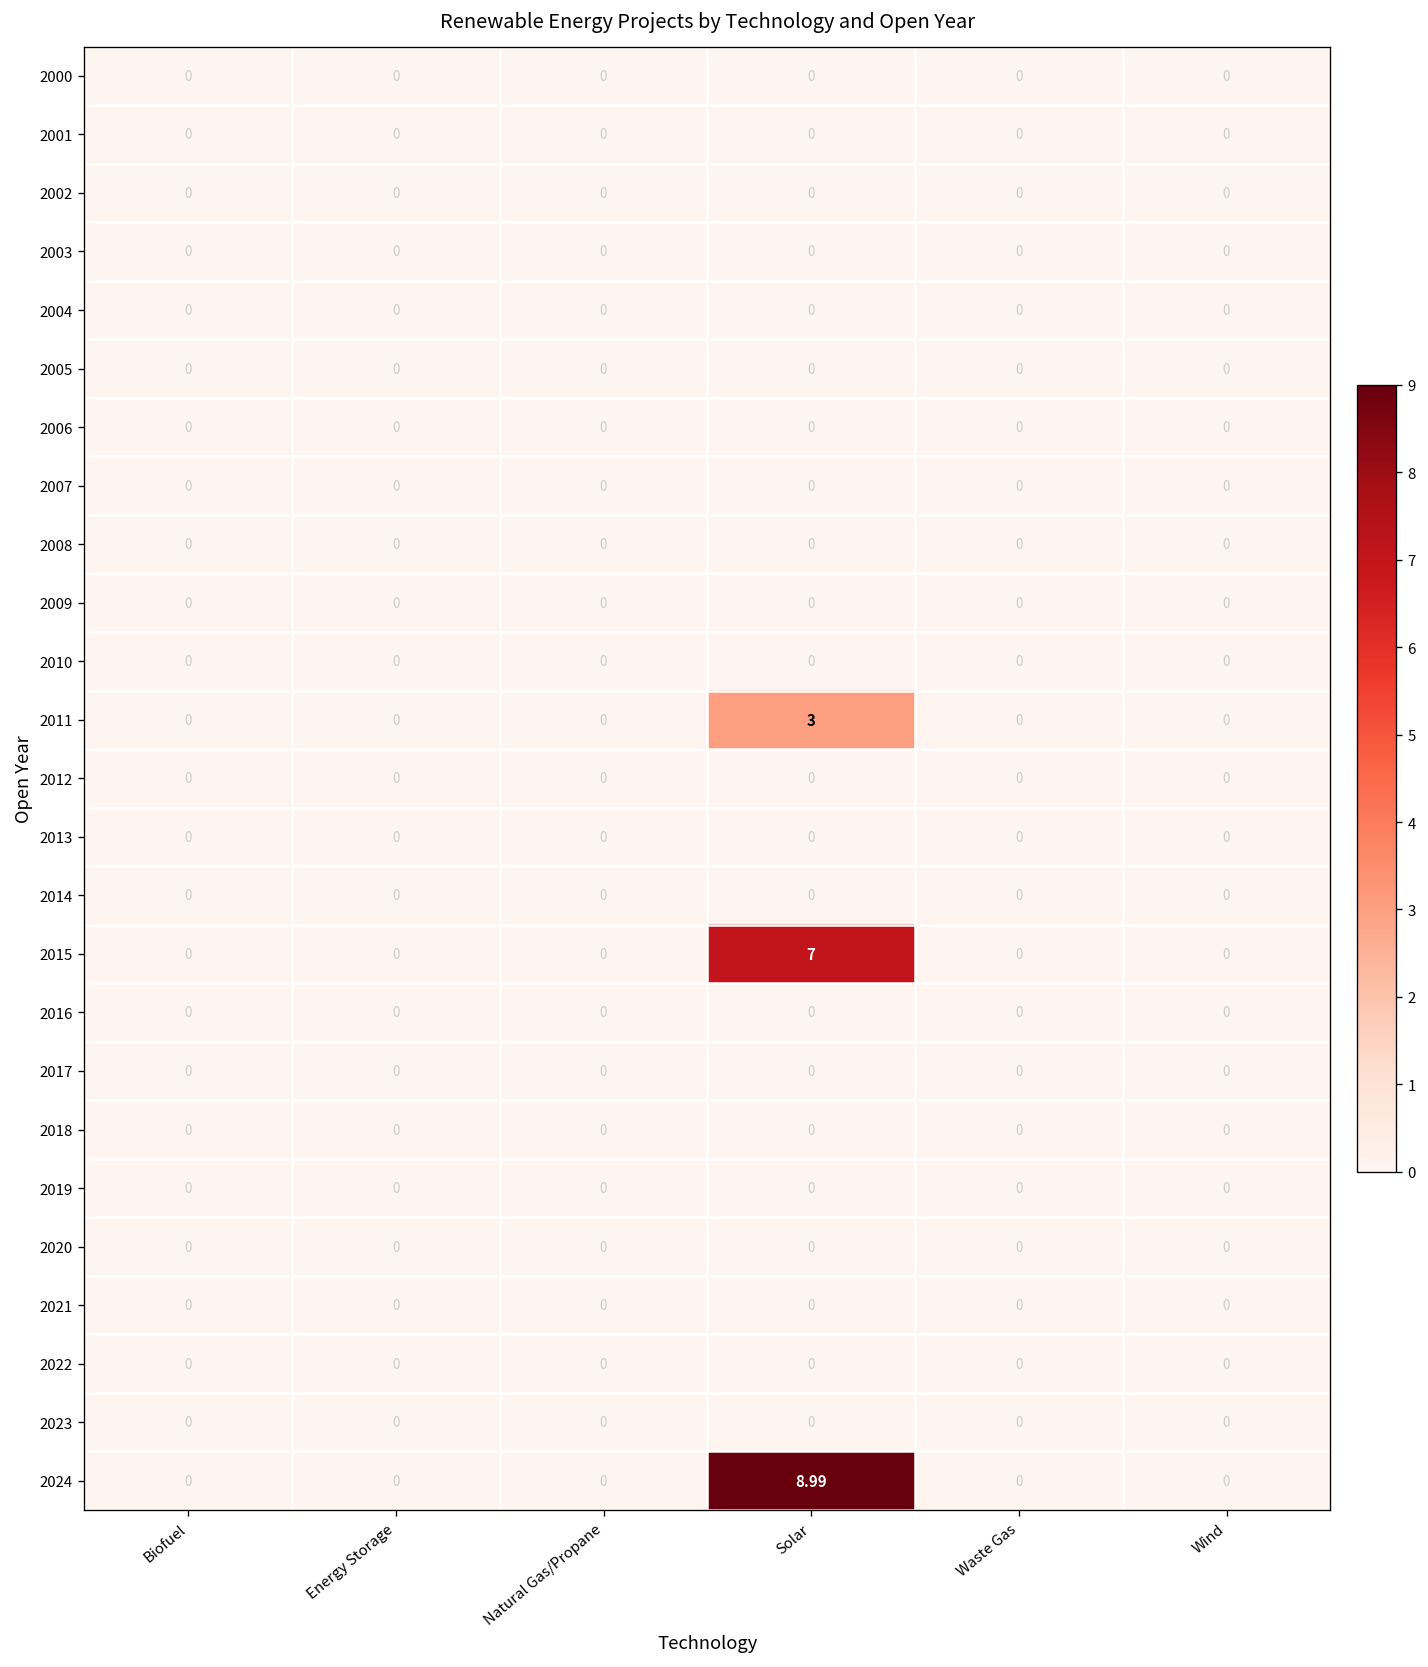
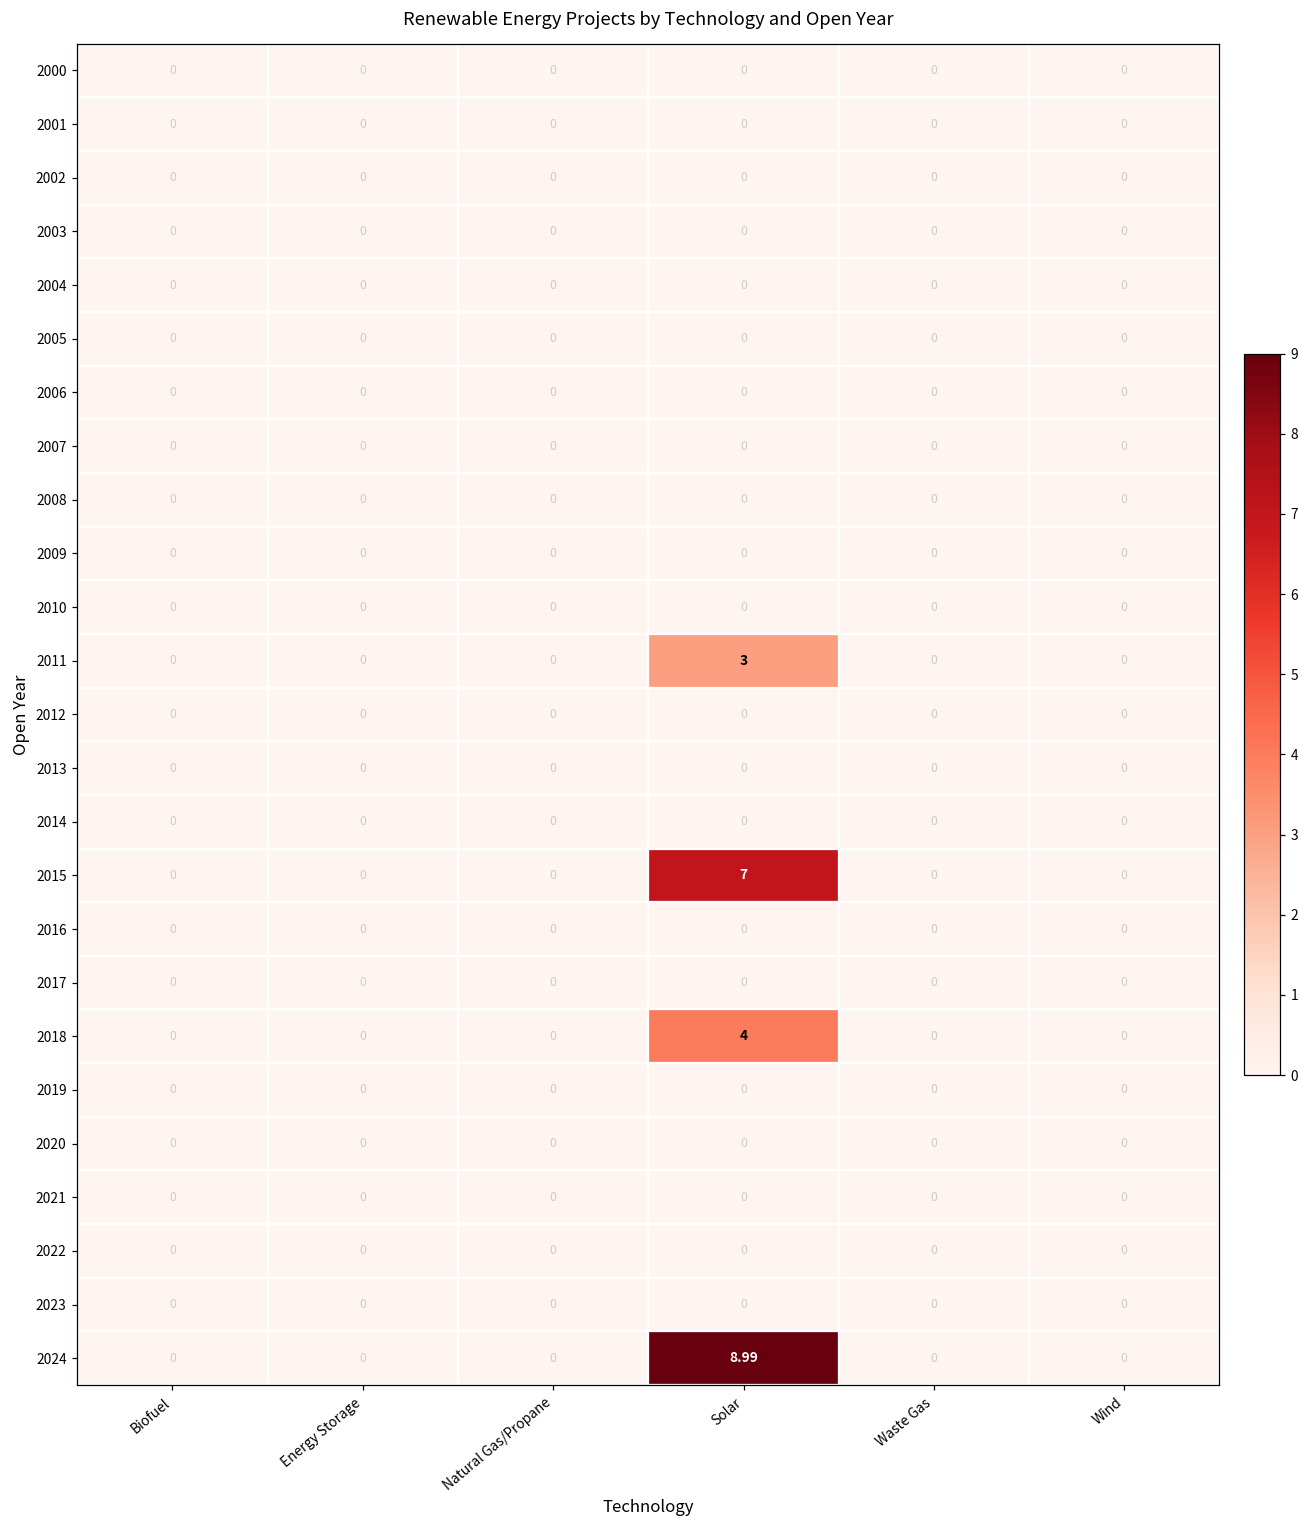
  {
    "2000": {
      "Biofuel": 0,
      "Energy Storage": 0,
      "Natural Gas/Propane": 0,
      "Solar": 0,
      "Waste Gas": 0,
      "Wind": 0
    },
    "2001": {
      "Biofuel": 0,
      "Energy Storage": 0,
      "Natural Gas/Propane": 0,
      "Solar": 0,
      "Waste Gas": 0,
      "Wind": 0
    },
    "2002": {
      "Biofuel": 0,
      "Energy Storage": 0,
      "Natural Gas/Propane": 0,
      "Solar": 0,
      "Waste Gas": 0,
      "Wind": 0
    },
    "2003": {
      "Biofuel": 0,
      "Energy Storage": 0,
      "Natural Gas/Propane": 0,
      "Solar": 0,
      "Waste Gas": 0,
      "Wind": 0
    },
    "2004": {
      "Biofuel": 0,
      "Energy Storage": 0,
      "Natural Gas/Propane": 0,
      "Solar": 0,
      "Waste Gas": 0,
      "Wind": 0
    },
    "2005": {
      "Biofuel": 0,
      "Energy Storage": 0,
      "Natural Gas/Propane": 0,
      "Solar": 0,
      "Waste Gas": 0,
      "Wind": 0
    },
    "2006": {
      "Biofuel": 0,
      "Energy Storage": 0,
      "Natural Gas/Propane": 0,
      "Solar": 0,
      "Waste Gas": 0,
      "Wind": 0
    },
    "2007": {
      "Biofuel": 0,
      "Energy Storage": 0,
      "Natural Gas/Propane": 0,
      "Solar": 0,
      "Waste Gas": 0,
      "Wind": 0
    },
    "2008": {
      "Biofuel": 0,
      "Energy Storage": 0,
      "Natural Gas/Propane": 0,
      "Solar": 0,
      "Waste Gas": 0,
      "Wind": 0
    },
    "2009": {
      "Biofuel": 0,
      "Energy Storage": 0,
      "Natural Gas/Propane": 0,
      "Solar": 0,
      "Waste Gas": 0,
      "Wind": 0
    },
    "2010": {
      "Biofuel": 0,
      "Energy Storage": 0,
      "Natural Gas/Propane": 0,
      "Solar": 0,
      "Waste Gas": 0,
      "Wind": 0
    },
    "2011": {
      "Biofuel": 0,
      "Energy Storage": 0,
      "Natural Gas/Propane": 0,
      "Solar": 3,
      "Waste Gas": 0,
      "Wind": 0
    },
    "2012": {
      "Biofuel": 0,
      "Energy Storage": 0,
      "Natural Gas/Propane": 0,
      "Solar": 0,
      "Waste Gas": 0,
      "Wind": 0
    },
    "2013": {
      "Biofuel": 0,
      "Energy Storage": 0,
      "Natural Gas/Propane": 0,
      "Solar": 0,
      "Waste Gas": 0,
      "Wind": 0
    },
    "2014": {
      "Biofuel": 0,
      "Energy Storage": 0,
      "Natural Gas/Propane": 0,
      "Solar": 0,
      "Waste Gas": 0,
      "Wind": 0
    },
    "2015": {
      "Biofuel": 0,
      "Energy Storage": 0,
      "Natural Gas/Propane": 0,
      "Solar": 7,
      "Waste Gas": 0,
      "Wind": 0
    },
    "2016": {
      "Biofuel": 0,
      "Energy Storage": 0,
      "Natural Gas/Propane": 0,
      "Solar": 0,
      "Waste Gas": 0,
      "Wind": 0
    },
    "2017": {
      "Biofuel": 0,
      "Energy Storage": 0,
      "Natural Gas/Propane": 0,
      "Solar": 0,
      "Waste Gas": 0,
      "Wind": 0
    },
    "2018": {
      "Biofuel": 0,
      "Energy Storage": 0,
      "Natural Gas/Propane": 0,
-     "Solar": 0,
+     "Solar": 4,
      "Waste Gas": 0,
      "Wind": 0
    },
    "2019": {
      "Biofuel": 0,
      "Energy Storage": 0,
      "Natural Gas/Propane": 0,
      "Solar": 0,
      "Waste Gas": 0,
      "Wind": 0
    },
    "2020": {
      "Biofuel": 0,
      "Energy Storage": 0,
      "Natural Gas/Propane": 0,
      "Solar": 0,
      "Waste Gas": 0,
      "Wind": 0
    },
    "2021": {
      "Biofuel": 0,
      "Energy Storage": 0,
      "Natural Gas/Propane": 0,
      "Solar": 0,
      "Waste Gas": 0,
      "Wind": 0
    },
    "2022": {
      "Biofuel": 0,
      "Energy Storage": 0,
      "Natural Gas/Propane": 0,
      "Solar": 0,
      "Waste Gas": 0,
      "Wind": 0
    },
    "2023": {
      "Biofuel": 0,
      "Energy Storage": 0,
      "Natural Gas/Propane": 0,
      "Solar": 0,
      "Waste Gas": 0,
      "Wind": 0
    },
    "2024": {
      "Biofuel": 0,
      "Energy Storage": 0,
      "Natural Gas/Propane": 0,
      "Solar": 8.99,
      "Waste Gas": 0,
      "Wind": 0
    }
  }
